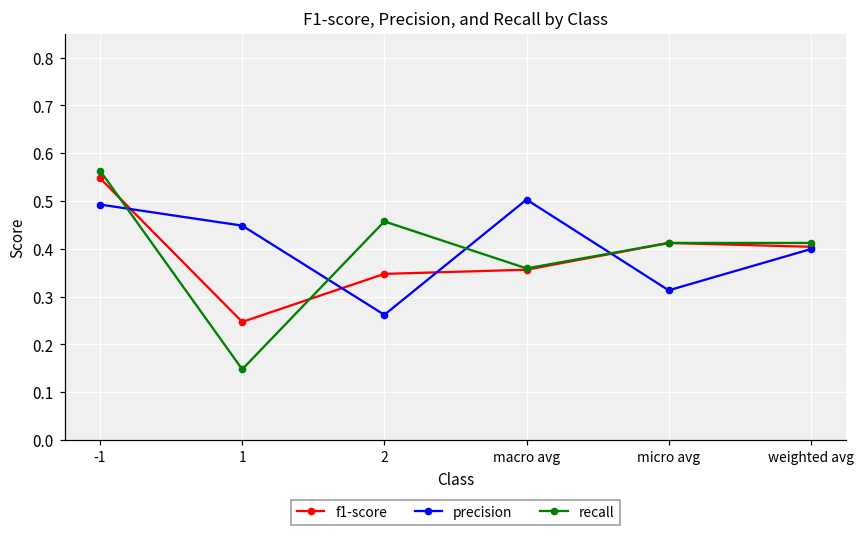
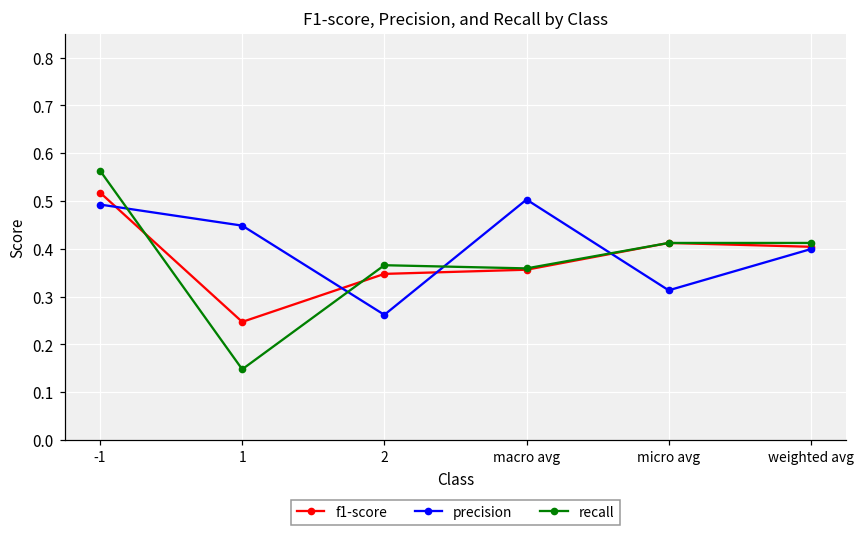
  {
    "f1-score": {
-     "-1": 0.55,
+     "-1": 0.52,
      "1": 0.25,
      "2": 0.35
    },
    "precision": {
      "-1": 0.49,
      "1": 0.45,
      "2": 0.26,
      "macro avg": 0.50,
      "micro avg": 0.31
    },
    "recall": {
      "-1": 0.56,
      "1": 0.15,
-     "2": 0.46,
+     "2": 0.37,
      "weighted avg": 0.41
    }
  }
